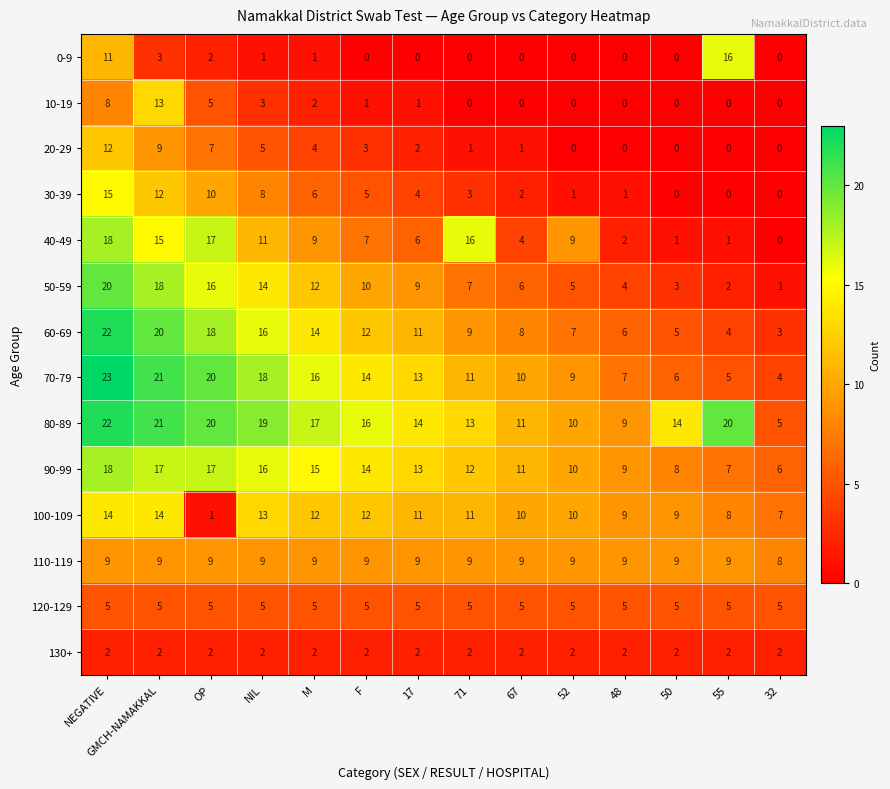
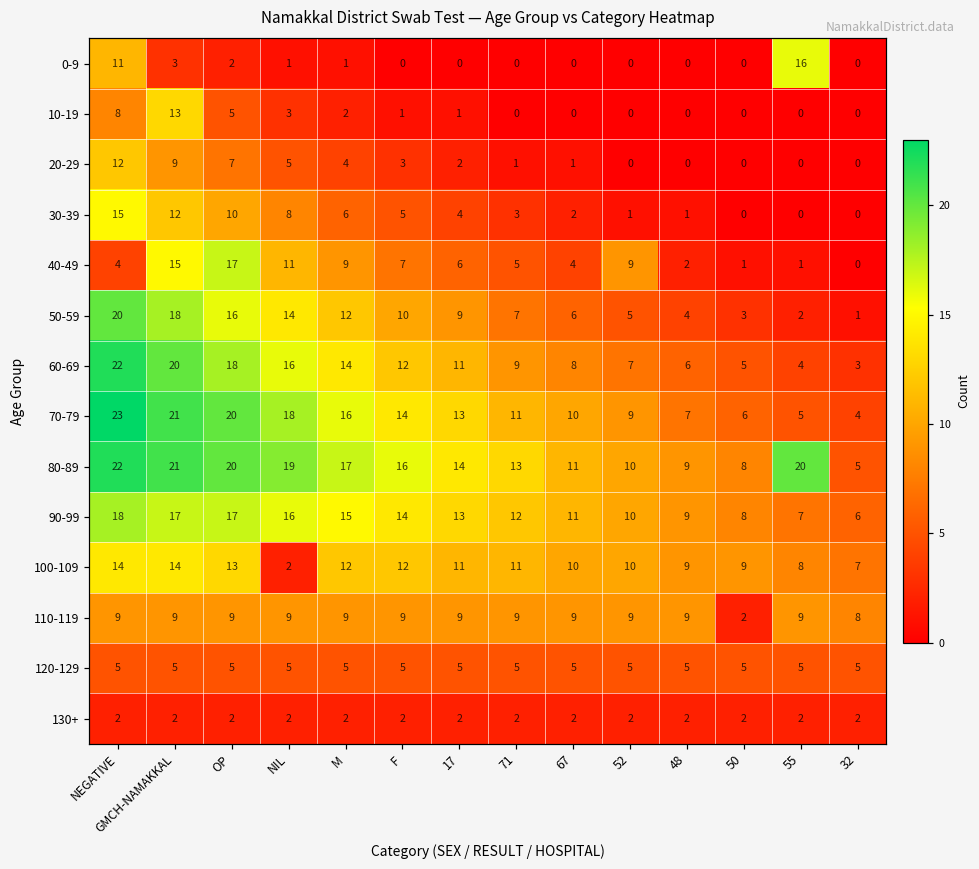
  {
    "0-9": {
      "NEGATIVE": 11,
      "GMCH-NAMAKKAL": 3,
      "OP": 2,
      "NIL": 1,
      "M": 1,
      "F": 0,
      "17": 0,
      "71": 0,
      "67": 0,
      "52": 0,
      "48": 0,
      "50": 0,
      "55": 16,
      "32": 0
    },
    "10-19": {
      "NEGATIVE": 8,
      "GMCH-NAMAKKAL": 13,
      "OP": 5,
      "NIL": 3,
      "M": 2,
      "F": 1,
      "17": 1,
      "71": 0,
      "67": 0,
      "52": 0,
      "48": 0,
      "50": 0,
      "55": 0,
      "32": 0
    },
    "20-29": {
      "NEGATIVE": 12,
      "GMCH-NAMAKKAL": 9,
      "OP": 7,
      "NIL": 5,
      "M": 4,
      "F": 3,
      "17": 2,
      "71": 1,
      "67": 1,
      "52": 0,
      "48": 0,
      "50": 0,
      "55": 0,
      "32": 0
    },
    "30-39": {
      "NEGATIVE": 15,
      "GMCH-NAMAKKAL": 12,
      "OP": 10,
      "NIL": 8,
      "M": 6,
      "F": 5,
      "17": 4,
      "71": 3,
      "67": 2,
      "52": 1,
      "48": 1,
      "50": 0,
      "55": 0,
      "32": 0
    },
    "40-49": {
-     "NEGATIVE": 18,
+     "NEGATIVE": 4,
      "GMCH-NAMAKKAL": 15,
      "OP": 17,
      "NIL": 11,
      "M": 9,
      "F": 7,
      "17": 6,
-     "71": 16,
+     "71": 5,
      "67": 4,
      "52": 9,
      "48": 2,
      "50": 1,
      "55": 1,
      "32": 0
    },
    "50-59": {
      "NEGATIVE": 20,
      "GMCH-NAMAKKAL": 18,
      "OP": 16,
      "NIL": 14,
      "M": 12,
      "F": 10,
      "17": 9,
      "71": 7,
      "67": 6,
      "52": 5,
      "48": 4,
      "50": 3,
      "55": 2,
      "32": 1
    },
    "60-69": {
      "NEGATIVE": 22,
      "GMCH-NAMAKKAL": 20,
      "OP": 18,
      "NIL": 16,
      "M": 14,
      "F": 12,
      "17": 11,
      "71": 9,
      "67": 8,
      "52": 7,
      "48": 6,
      "50": 5,
      "55": 4,
      "32": 3
    },
    "70-79": {
      "NEGATIVE": 23,
      "GMCH-NAMAKKAL": 21,
      "OP": 20,
      "NIL": 18,
      "M": 16,
      "F": 14,
      "17": 13,
      "71": 11,
      "67": 10,
      "52": 9,
      "48": 7,
      "50": 6,
      "55": 5,
      "32": 4
    },
    "80-89": {
      "NEGATIVE": 22,
      "GMCH-NAMAKKAL": 21,
      "OP": 20,
      "NIL": 19,
      "M": 17,
      "F": 16,
      "17": 14,
      "71": 13,
      "67": 11,
      "52": 10,
      "48": 9,
-     "50": 14,
+     "50": 8,
      "55": 20,
      "32": 5
    },
    "90-99": {
      "NEGATIVE": 18,
      "GMCH-NAMAKKAL": 17,
      "OP": 17,
      "NIL": 16,
      "M": 15,
      "F": 14,
      "17": 13,
      "71": 12,
      "67": 11,
      "52": 10,
      "48": 9,
      "50": 8,
      "55": 7,
      "32": 6
    },
    "100-109": {
      "NEGATIVE": 14,
      "GMCH-NAMAKKAL": 14,
-     "OP": 1,
-     "NIL": 13,
+     "OP": 13,
+     "NIL": 2,
      "M": 12,
      "F": 12,
      "17": 11,
      "71": 11,
      "67": 10,
      "52": 10,
      "48": 9,
      "50": 9,
      "55": 8,
      "32": 7
    },
    "110-119": {
      "NEGATIVE": 9,
      "GMCH-NAMAKKAL": 9,
      "OP": 9,
      "NIL": 9,
      "M": 9,
      "F": 9,
      "17": 9,
      "71": 9,
      "67": 9,
      "52": 9,
      "48": 9,
-     "50": 9,
+     "50": 2,
      "55": 9,
      "32": 8
    },
    "120-129": {
      "NEGATIVE": 5,
      "GMCH-NAMAKKAL": 5,
      "OP": 5,
      "NIL": 5,
      "M": 5,
      "F": 5,
      "17": 5,
      "71": 5,
      "67": 5,
      "52": 5,
      "48": 5,
      "50": 5,
      "55": 5,
      "32": 5
    },
    "130+": {
      "NEGATIVE": 2,
      "GMCH-NAMAKKAL": 2,
      "OP": 2,
      "NIL": 2,
      "M": 2,
      "F": 2,
      "17": 2,
      "71": 2,
      "67": 2,
      "52": 2,
      "48": 2,
      "50": 2,
      "55": 2,
      "32": 2
    }
  }
